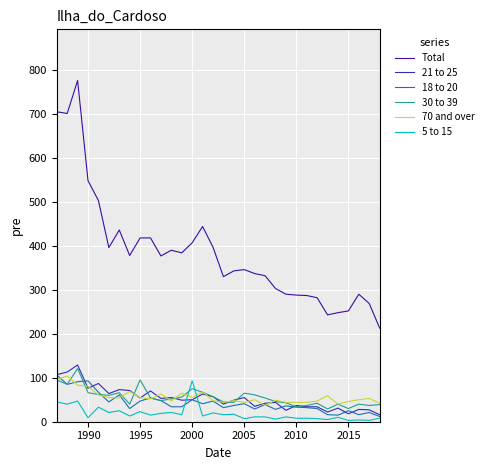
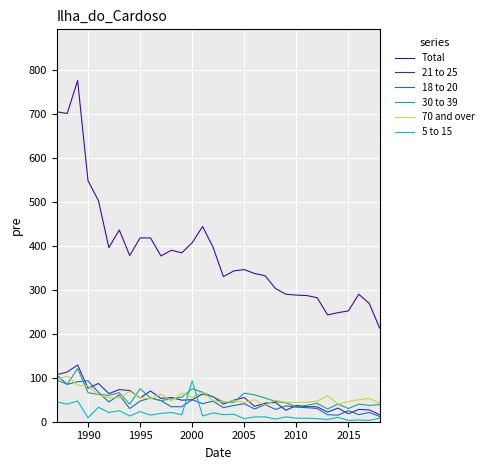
  {
    "18 to 20": {
      "1990": 90,
      "1995": 50
    },
    "30 to 39": {
      "1990": 70,
-     "1995": 100,
+     "1995": 80,
      "2000": 80,
      "2005": 70
    },
    "70 and over": {
      "2010": 40,
      "2015": 50
    },
    "5 to 15": {
      "1990": 10,
      "1995": 20,
      "2000": 90,
      "2005": 10,
      "2010": 10,
      "2015": 0
    }
  }
